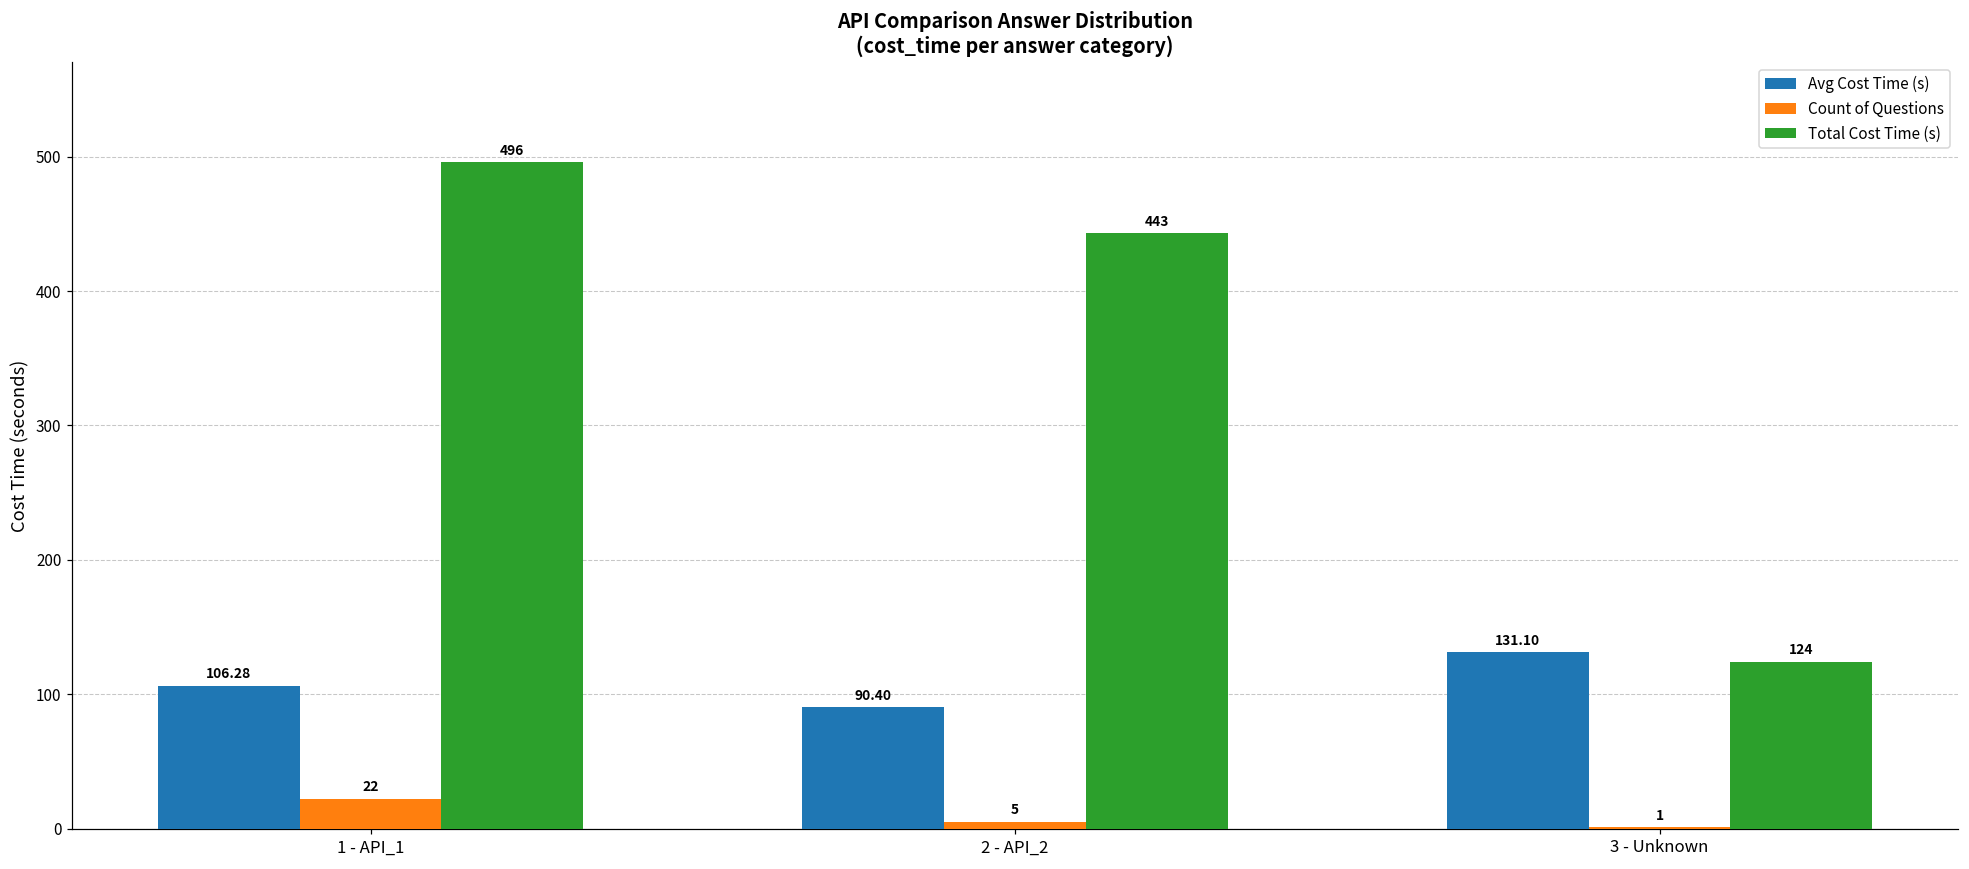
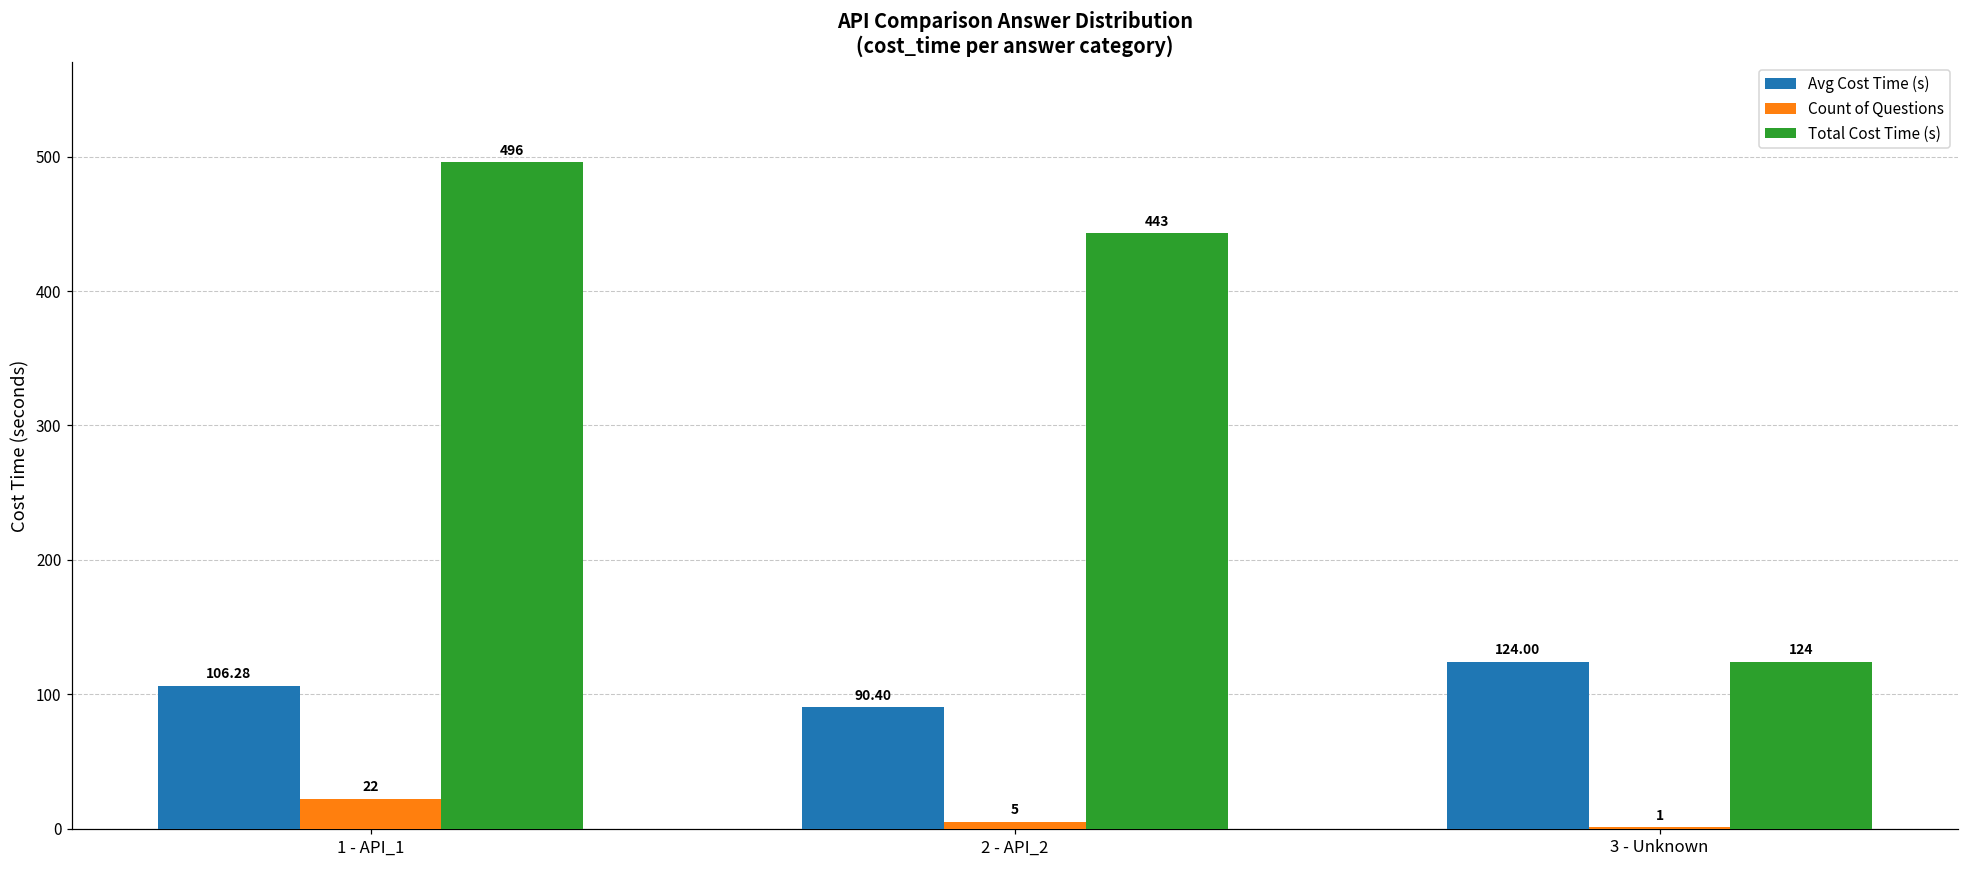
  {
    "Avg Cost Time (s)": {
      "1 - API_1": 106.28,
      "2 - API_2": 90.40,
-     "3 - Unknown": 131.10
+     "3 - Unknown": 124.00
    },
    "Count of Questions": {
      "1 - API_1": 22,
      "2 - API_2": 5,
      "3 - Unknown": 1
    },
    "Total Cost Time (s)": {
      "1 - API_1": 496,
      "2 - API_2": 443,
      "3 - Unknown": 124
    }
  }
